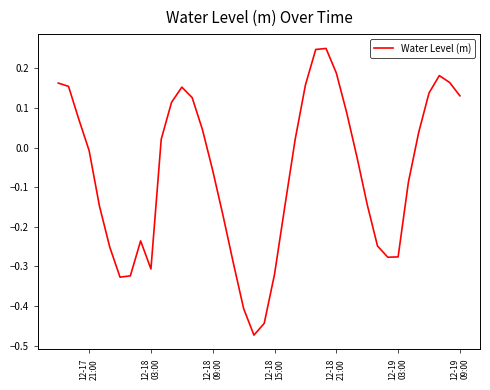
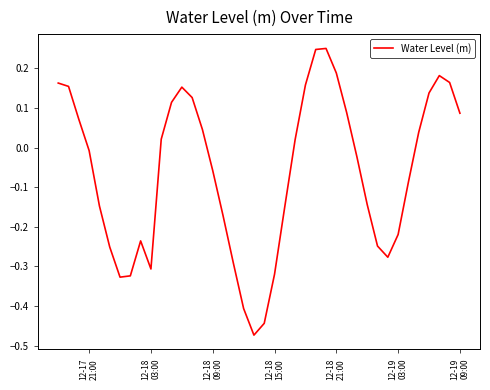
  {
    "12-17 21:00": -0.01,
    "12-18 03:00": -0.31,
    "12-18 09:00": -0.06,
    "12-18 15:00": -0.32,
    "12-18 21:00": 0.19,
-   "12-19 03:00": -0.28,
-   "12-19 09:00": 0.13
+   "12-19 03:00": -0.22,
+   "12-19 09:00": 0.09
  }
